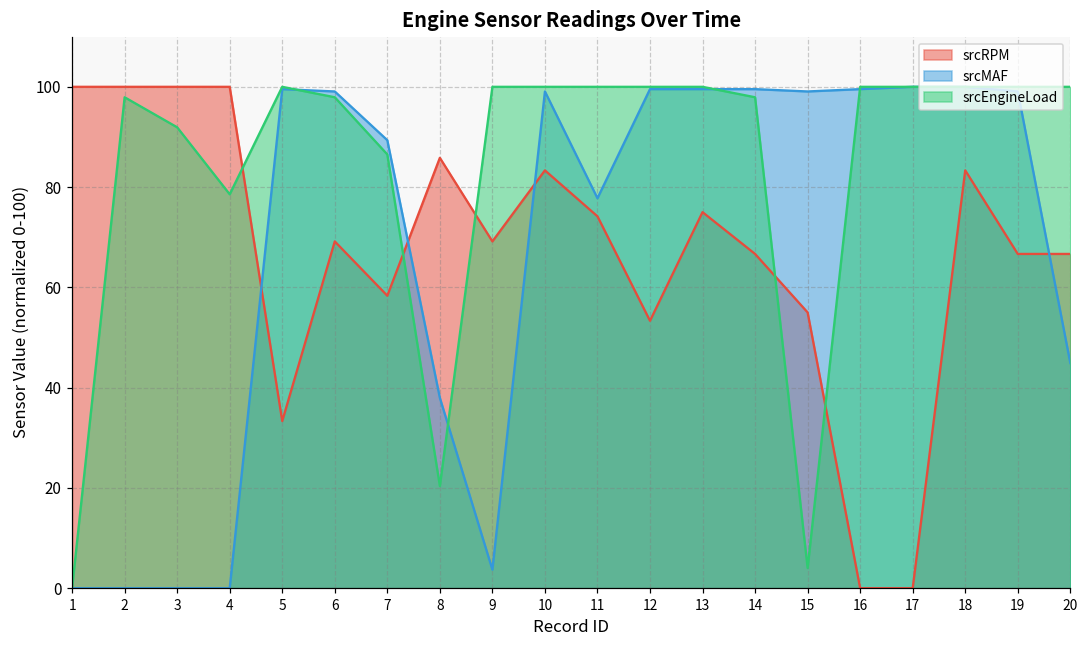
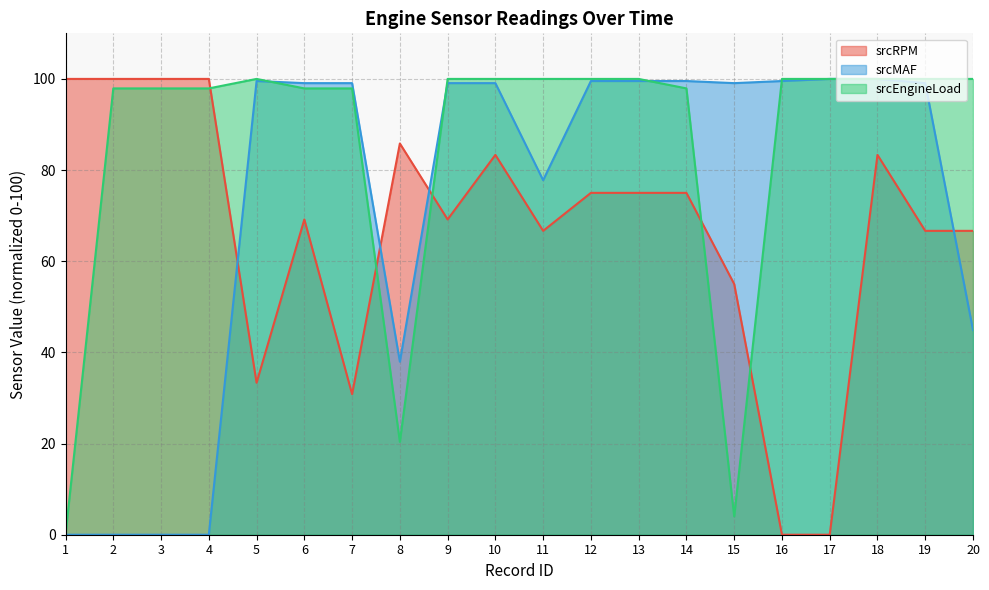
  {
    "srcRPM": {
      "1": 100,
      "2": 100,
      "3": 100,
      "4": 100,
      "5": 33,
      "6": 69,
-     "7": 58,
+     "7": 31,
      "8": 86,
      "9": 69,
      "10": 83,
-     "11": 74,
-     "12": 53,
+     "11": 67,
+     "12": 75,
      "13": 75,
-     "14": 67,
+     "14": 75,
      "15": 55,
      "16": 0,
      "17": 0,
      "18": 83,
      "19": 67,
      "20": 67
    },
    "srcMAF": {
      "2": 0,
      "3": 0,
      "4": 0,
      "6": 99,
-     "7": 89,
+     "7": 99,
      "8": 38,
-     "9": 4,
+     "9": 99,
      "10": 99,
      "11": 78,
      "14": 100,
      "15": 99,
      "20": 45
    },
    "srcEngineLoad": {
      "2": 98,
-     "3": 92,
-     "4": 79,
+     "3": 98,
+     "4": 98,
      "6": 98,
-     "7": 87,
+     "7": 98,
      "8": 20,
      "9": 100,
      "10": 100,
      "11": 100,
      "14": 98,
      "15": 4,
      "20": 100
    }
  }
